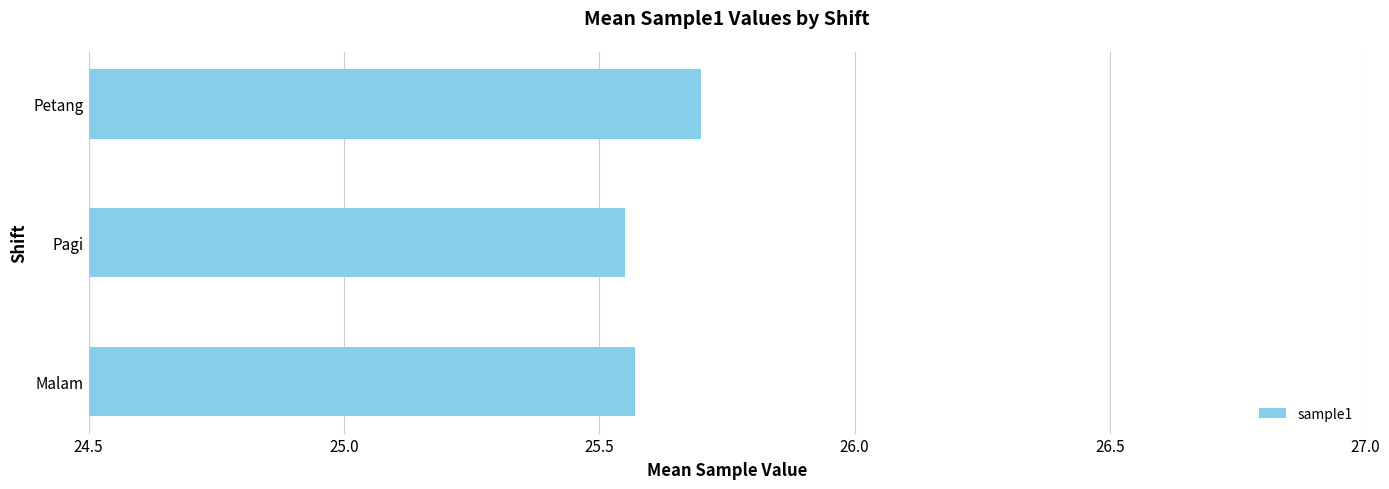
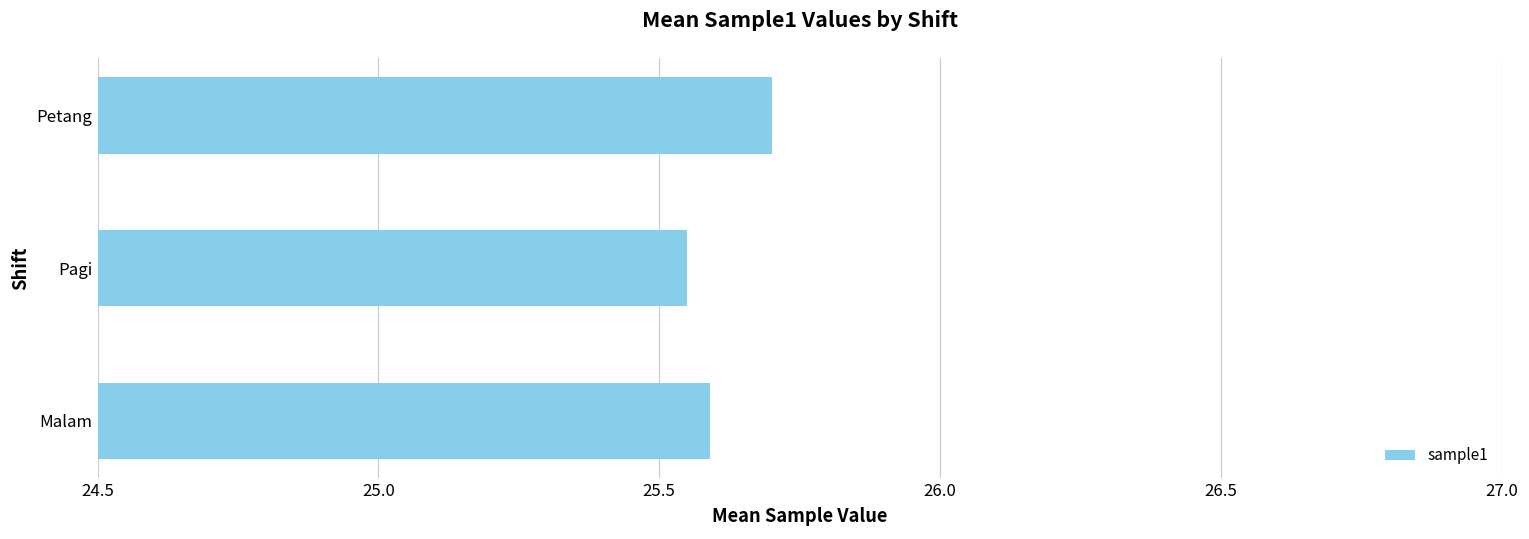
  {
    "Petang": 25.70,
    "Pagi": 25.55,
-   "Malam": 25.57
+   "Malam": 25.59
  }
